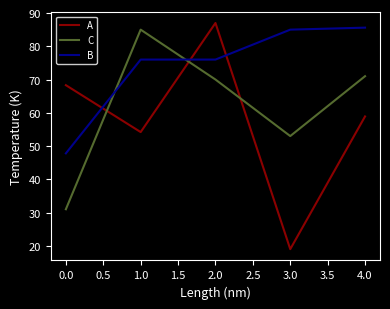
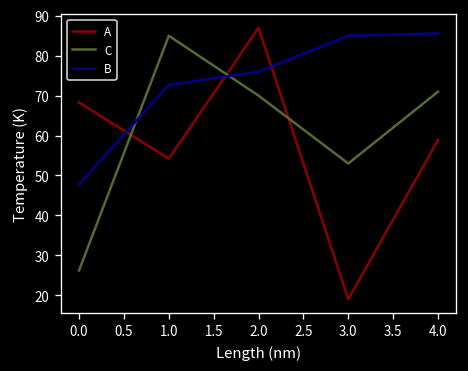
  {
    "A": {
      "0.0": 68,
      "1.0": 54,
      "2.0": 87,
      "3.0": 19,
      "4.0": 59
    },
    "C": {
-     "0.0": 31,
+     "0.0": 26,
      "1.0": 85,
      "2.0": 70,
      "3.0": 53,
      "4.0": 71
    },
    "B": {
      "0.0": 48,
-     "1.0": 76,
+     "1.0": 73,
      "2.0": 76,
      "3.0": 85,
      "4.0": 86
    }
  }
